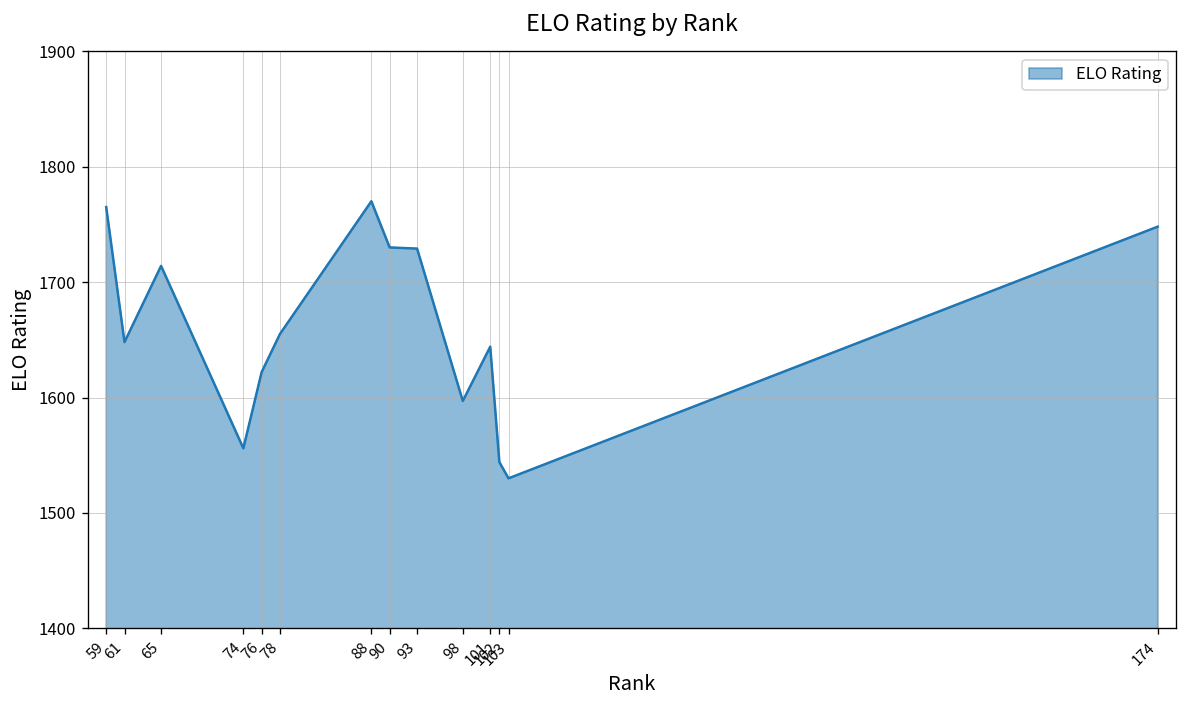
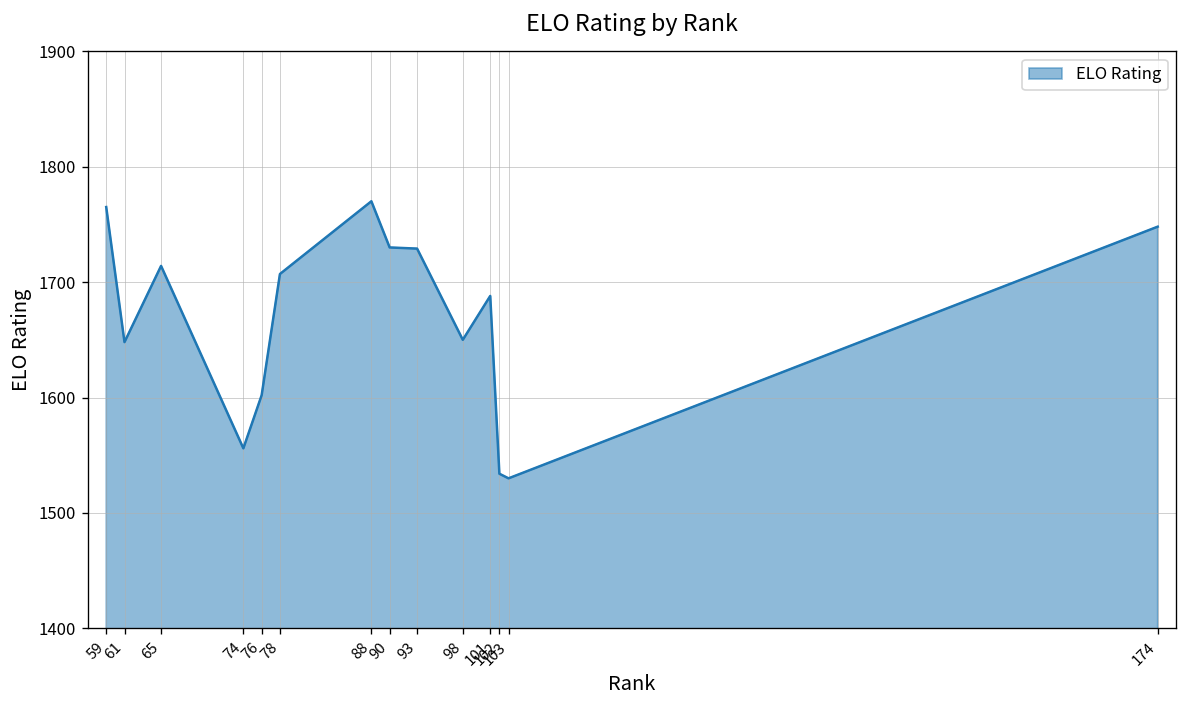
  {
    "59": 1770,
    "61": 1650,
    "65": 1710,
    "74": 1560,
-   "76": 1620,
-   "78": 1660,
+   "76": 1600,
+   "78": 1710,
    "88": 1770,
    "90": 1730,
    "93": 1730,
-   "98": 1600,
-   "101": 1640,
-   "102": 1540,
+   "98": 1650,
+   "101": 1690,
+   "102": 1530,
    "103": 1530,
    "174": 1750
  }
